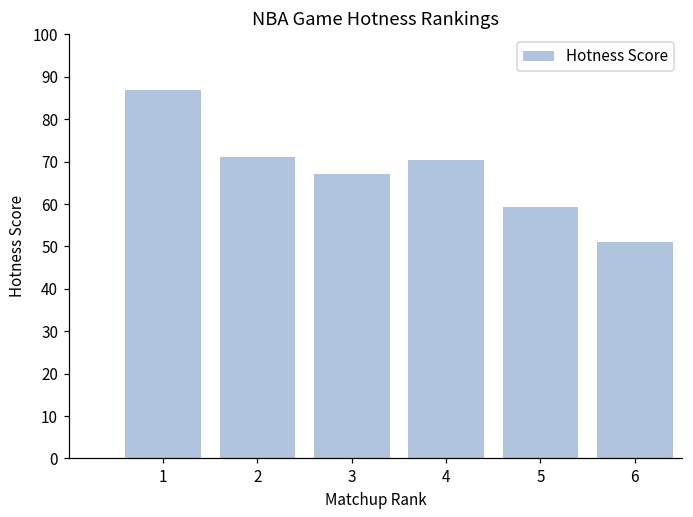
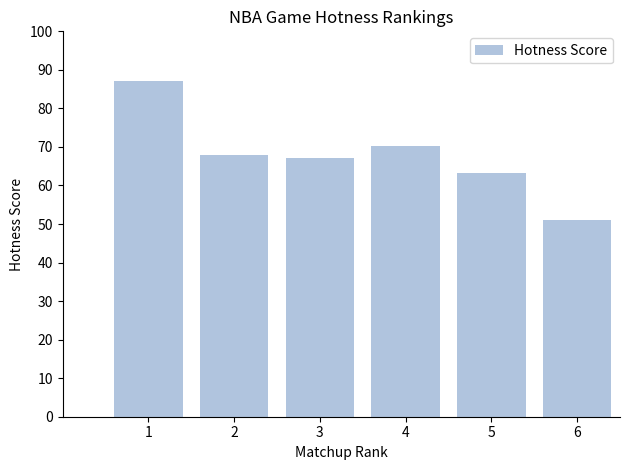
  {
    "1": 87,
-   "2": 71,
+   "2": 68,
    "3": 67,
    "4": 70,
-   "5": 59,
+   "5": 63,
    "6": 51
  }
